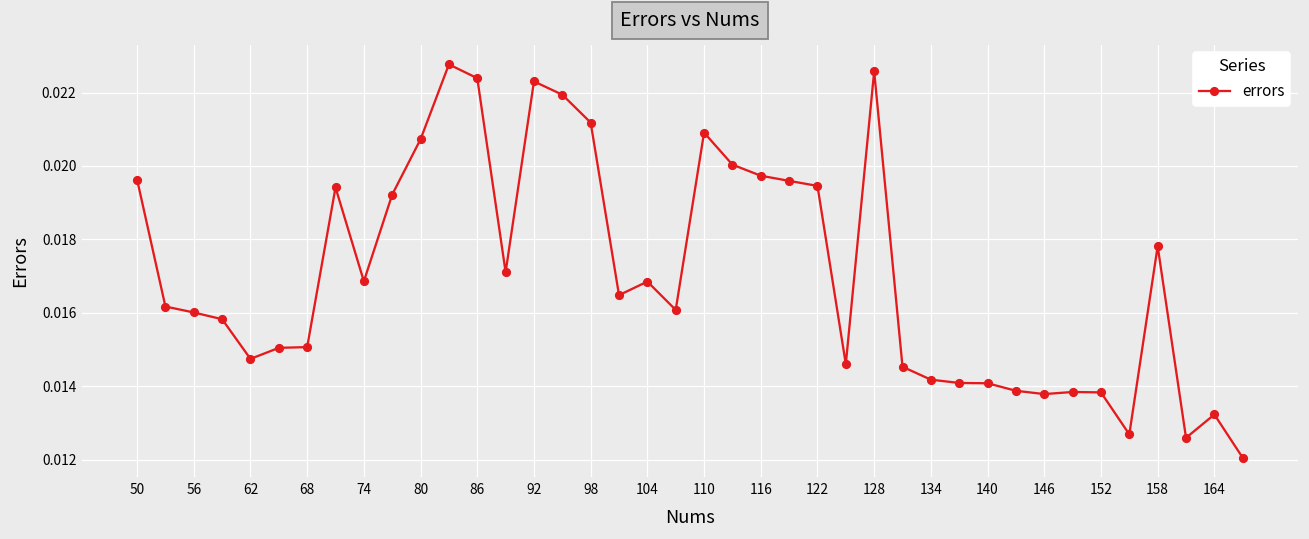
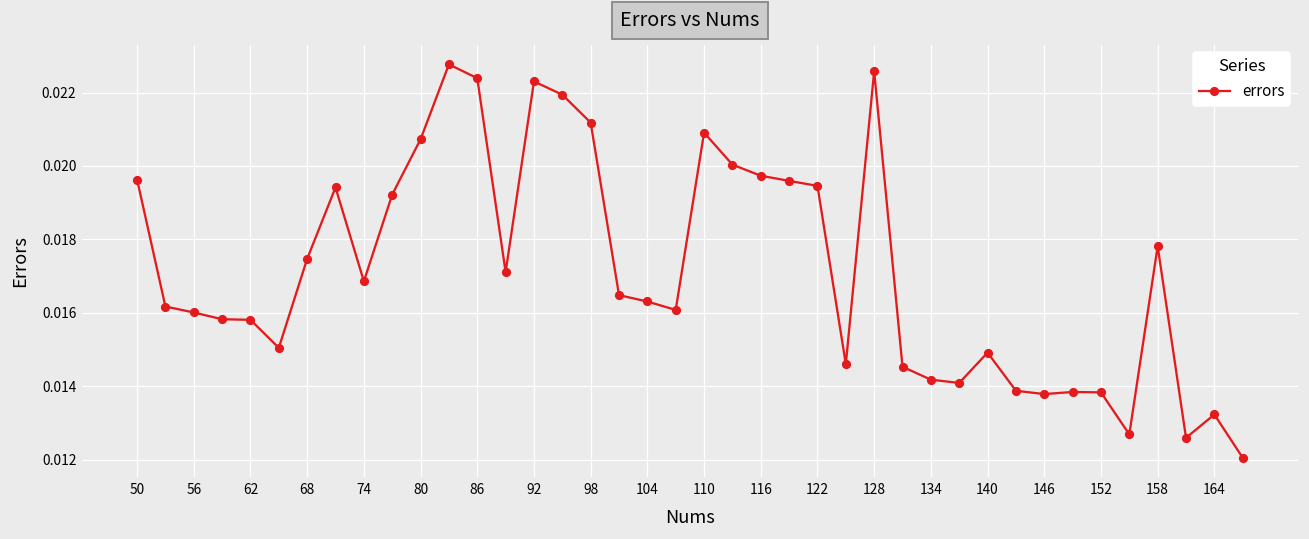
  {
    "50": 0.0196,
    "56": 0.0160,
-   "62": 0.0147,
-   "68": 0.0151,
+   "62": 0.0158,
+   "68": 0.0175,
    "74": 0.0169,
    "80": 0.0207,
    "86": 0.0224,
    "92": 0.0223,
    "98": 0.0212,
-   "104": 0.0169,
+   "104": 0.0163,
    "110": 0.0209,
    "116": 0.0197,
    "122": 0.0195,
    "128": 0.0226,
    "134": 0.0142,
-   "140": 0.0141,
+   "140": 0.0149,
    "146": 0.0138,
    "152": 0.0138,
    "158": 0.0178,
    "164": 0.0132
  }
